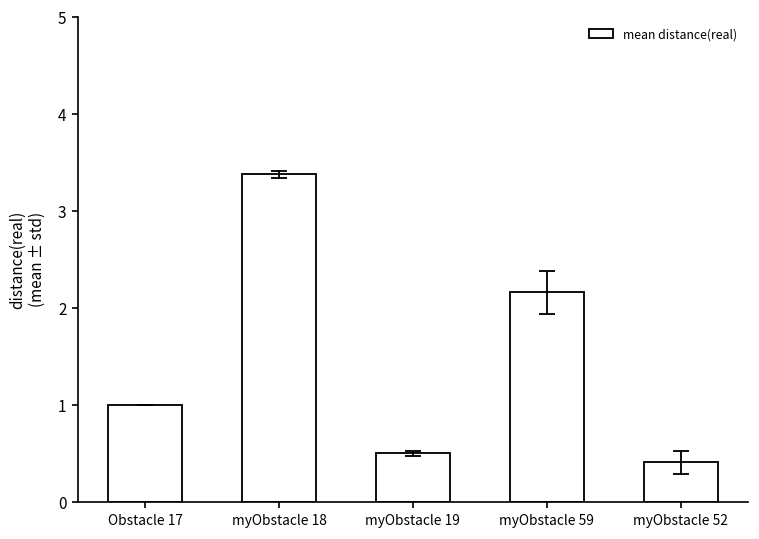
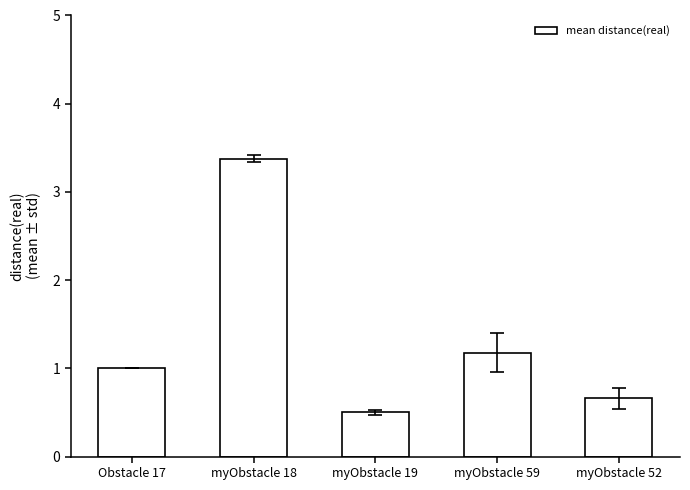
  {
    "mean distance(real)": {
      "Obstacle 17": 1.0,
      "myObstacle 18": 3.4,
      "myObstacle 19": 0.5,
-     "myObstacle 59": 2.2,
-     "myObstacle 52": 0.4
+     "myObstacle 59": 1.2,
+     "myObstacle 52": 0.7
    }
  }
